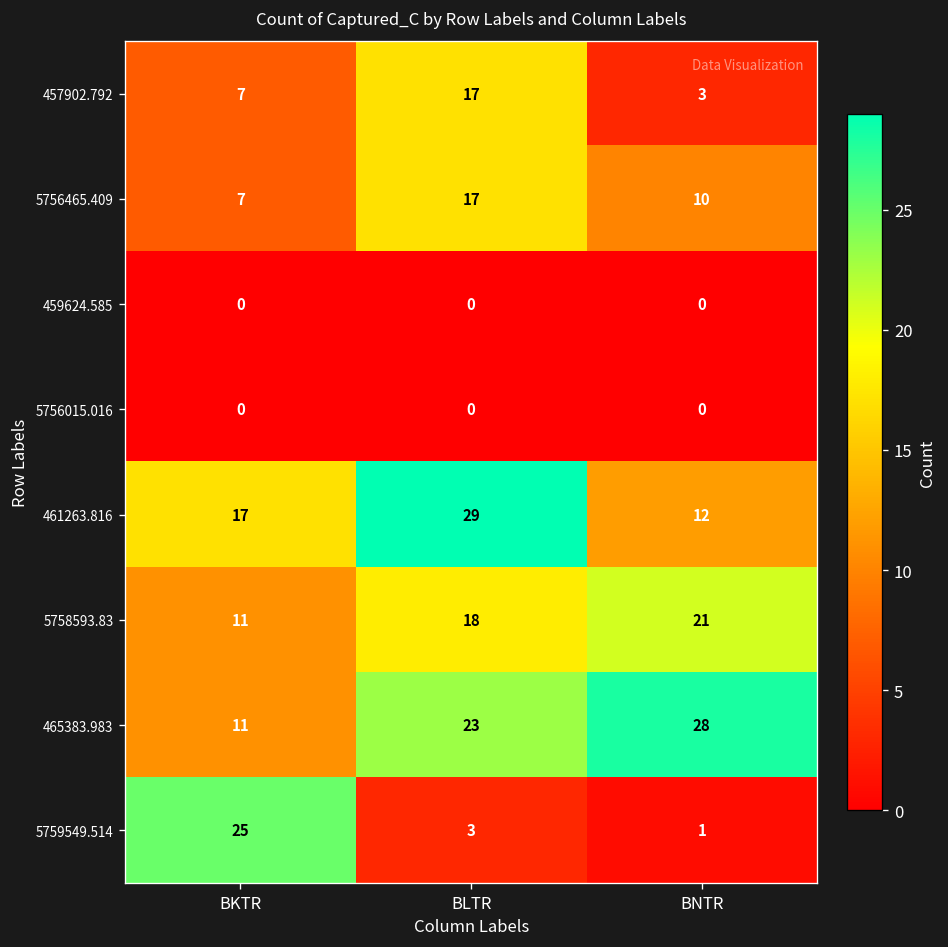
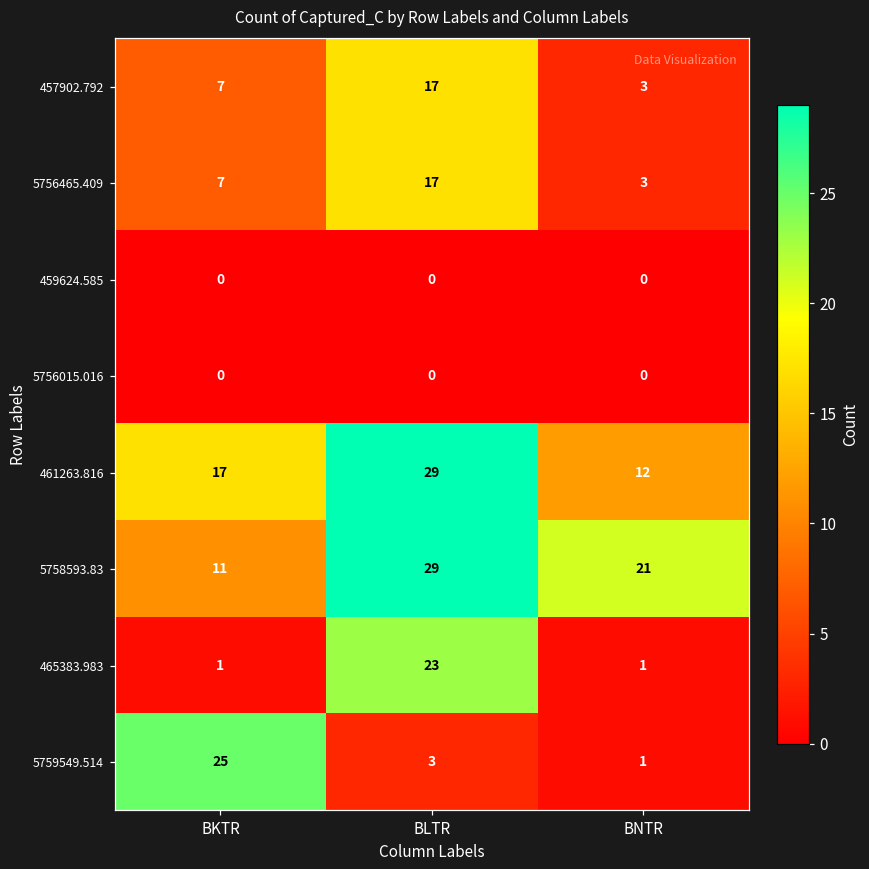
  {
    "457902.792": {
      "BKTR": 7,
      "BLTR": 17
    },
    "5756465.409": {
      "BKTR": 7,
      "BLTR": 17,
-     "BNTR": 10
+     "BNTR": 3
    },
    "459624.585": {
      "BKTR": 0,
      "BLTR": 0,
      "BNTR": 0
    },
    "5756015.016": {
      "BKTR": 0,
      "BLTR": 0,
      "BNTR": 0
    },
    "461263.816": {
      "BKTR": 17,
      "BLTR": 29,
      "BNTR": 12
    },
    "5758593.83": {
      "BKTR": 11,
-     "BLTR": 18,
+     "BLTR": 29,
      "BNTR": 21
    },
    "465383.983": {
-     "BKTR": 11,
+     "BKTR": 1,
      "BLTR": 23,
-     "BNTR": 28
+     "BNTR": 1
    },
    "5759549.514": {
      "BKTR": 25,
      "BLTR": 3,
      "BNTR": 1
    }
  }
